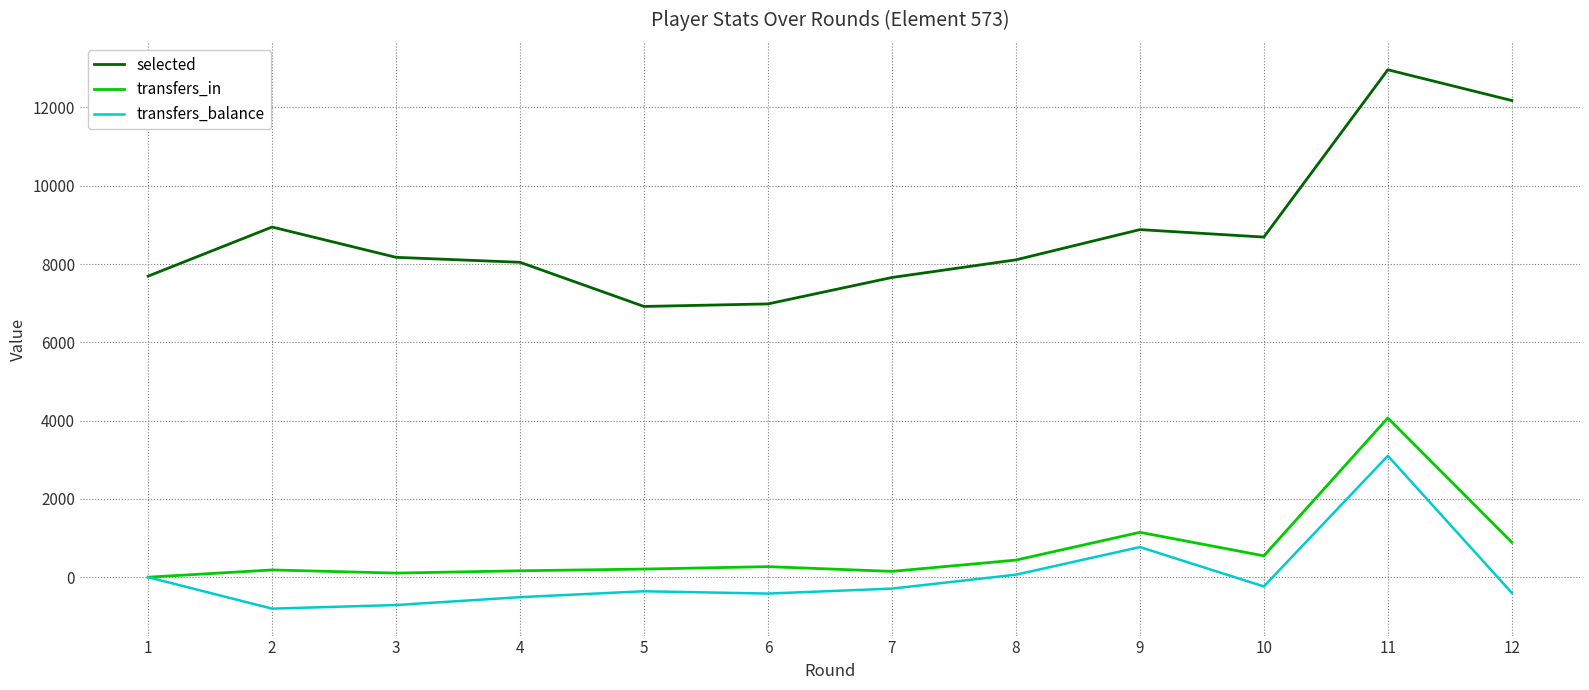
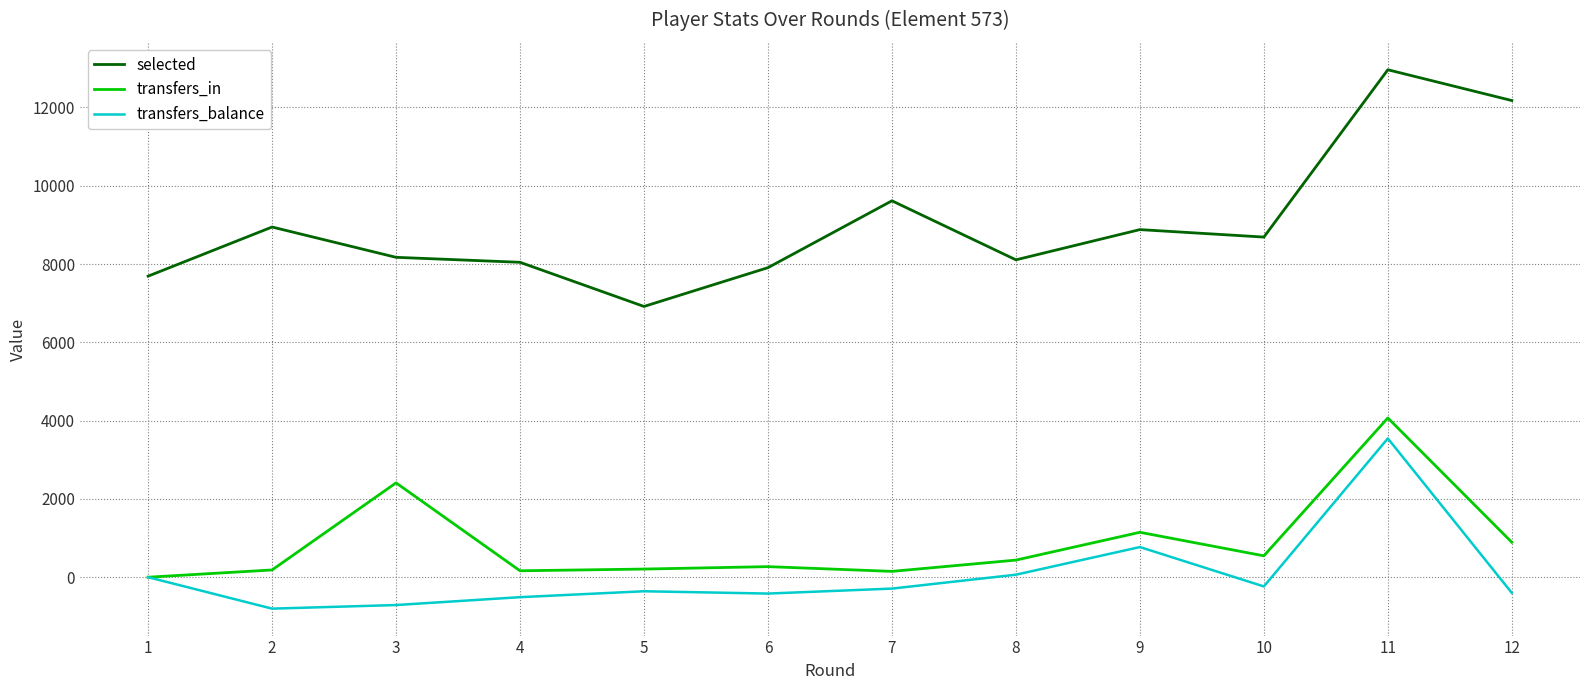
  {
    "selected": {
      "1": 7700,
      "2": 8900,
      "3": 8200,
      "4": 8000,
      "5": 6900,
-     "6": 7000,
-     "7": 7700,
+     "6": 7900,
+     "7": 9600,
      "8": 8100,
      "9": 8900,
      "10": 8700,
      "11": 13000,
      "12": 12200
    },
    "transfers_in": {
      "2": 200,
-     "3": 100,
+     "3": 2400,
      "4": 200,
      "5": 200,
      "6": 300,
      "7": 100,
      "8": 400,
      "9": 1100,
      "10": 500,
      "11": 4100,
      "12": 900
    },
    "transfers_balance": {
      "2": -800,
      "3": -700,
      "4": -500,
      "5": -400,
      "6": -400,
      "7": -300,
      "8": 100,
      "9": 800,
      "10": -200,
-     "11": 3100,
+     "11": 3500,
      "12": -400
    }
  }
